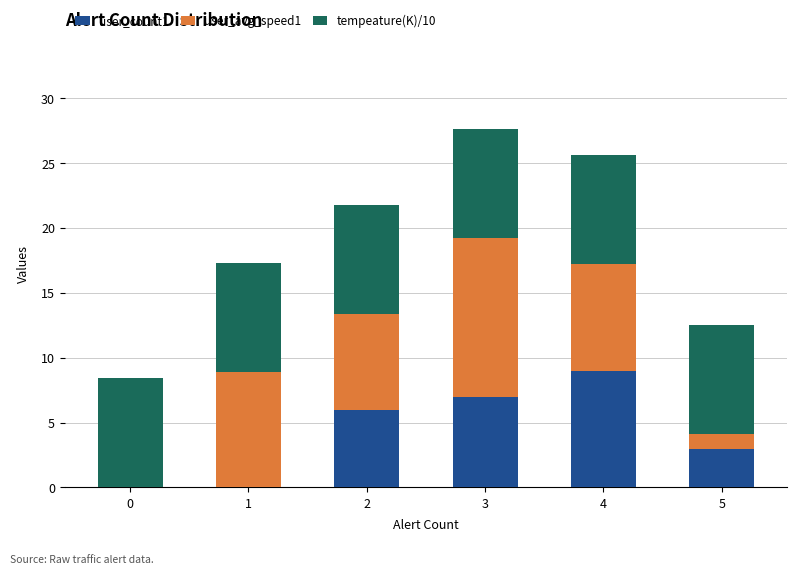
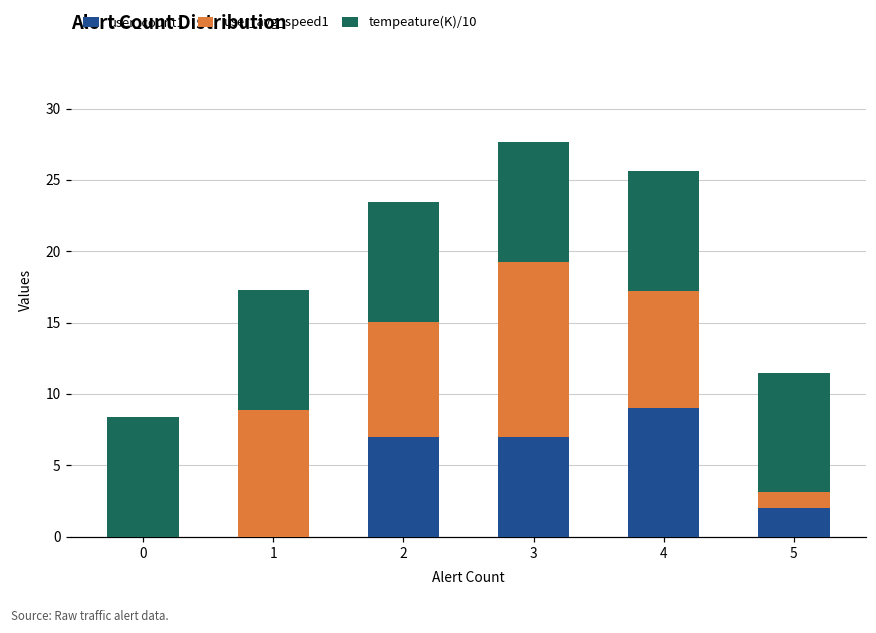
  {
    "user_count1": {
      "0": 0,
      "1": 0,
-     "2": 6,
+     "2": 7,
      "3": 7,
      "4": 9,
-     "5": 3
+     "5": 2
    },
    "user_avg_speed1": {
      "0": 0.0,
      "1": 8.9,
-     "2": 7.4,
+     "2": 8.0,
      "3": 12.2,
      "4": 8.2,
      "5": 1.1
    },
    "tempeature(K)/10": {
      "0": 8.4,
      "1": 8.4,
      "2": 8.4,
      "3": 8.4,
      "4": 8.4,
      "5": 8.4
    }
  }
